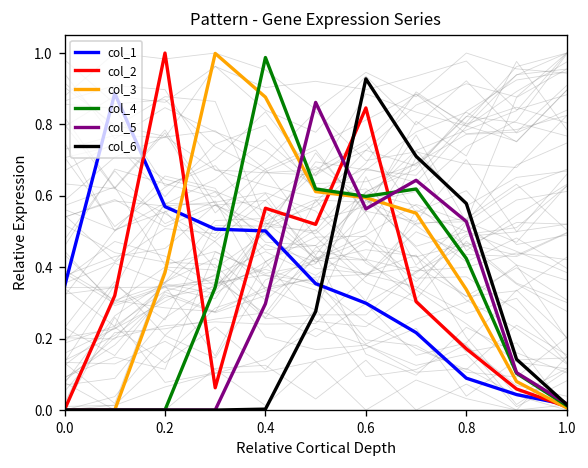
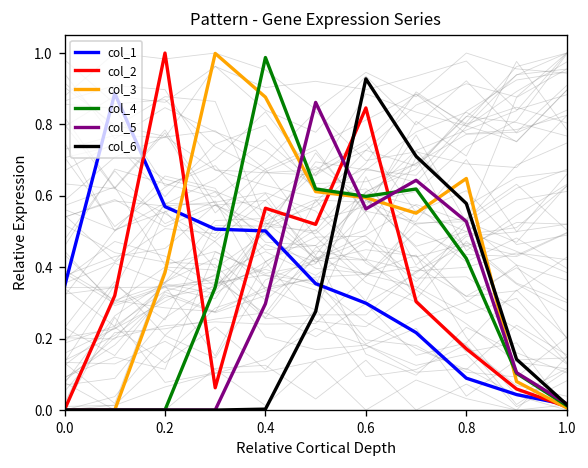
  {
    "col_1": {
      "0.8": 0.09
    },
    "col_2": {
      "0.2": 1.00,
      "0.6": 0.85
    },
    "col_3": {
      "0.2": 0.39,
      "0.4": 0.88,
-     "0.8": 0.34
+     "0.8": 0.65
    },
    "col_4": {
      "0.4": 0.99,
      "0.8": 0.42
    },
    "col_5": {
      "0.4": 0.30
    },
    "col_6": {
      "0.4": 0.00
    }
  }
